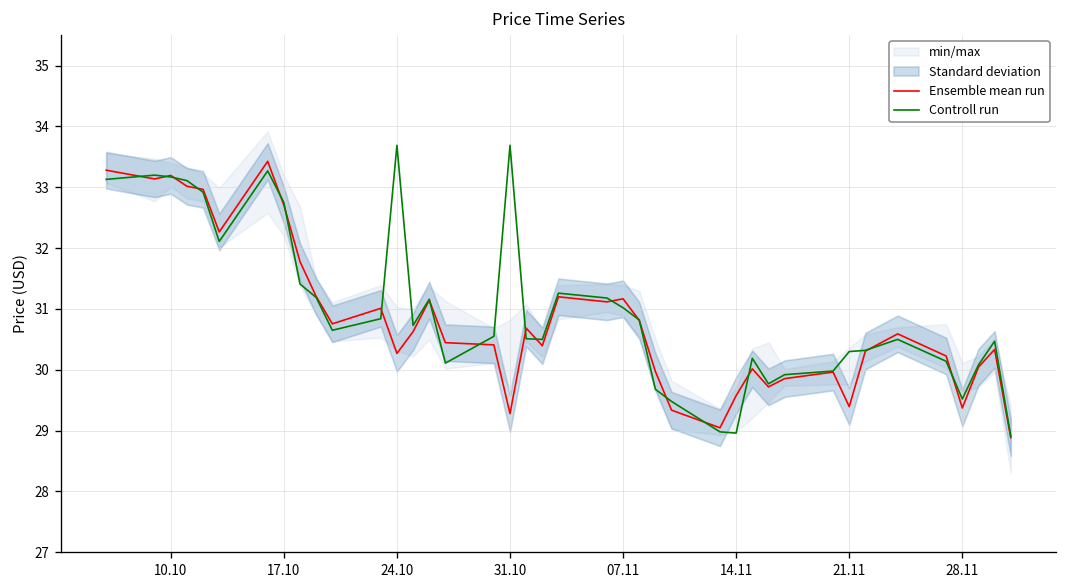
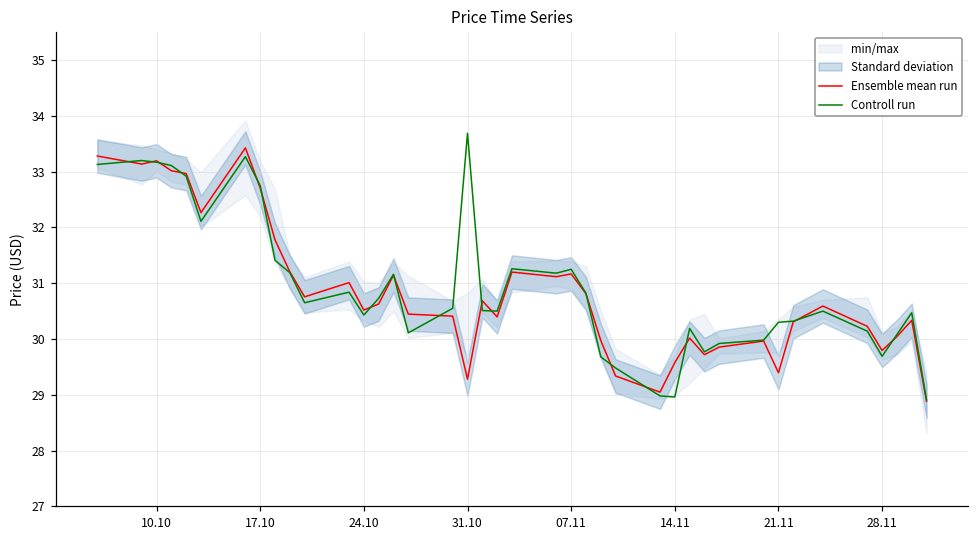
  {
    "Ensemble mean run": {
-     "24.10": 30.3,
+     "24.10": 30.5,
      "31.10": 29.3,
      "07.11": 31.2,
      "14.11": 29.6,
      "21.11": 29.4,
-     "28.11": 29.4
+     "28.11": 29.8
    },
    "Controll run": {
-     "24.10": 33.7,
+     "24.10": 30.4,
      "31.10": 33.7,
-     "07.11": 31.0,
+     "07.11": 31.3,
      "14.11": 29.0,
      "21.11": 30.3,
-     "28.11": 29.5
+     "28.11": 29.7
    }
  }
